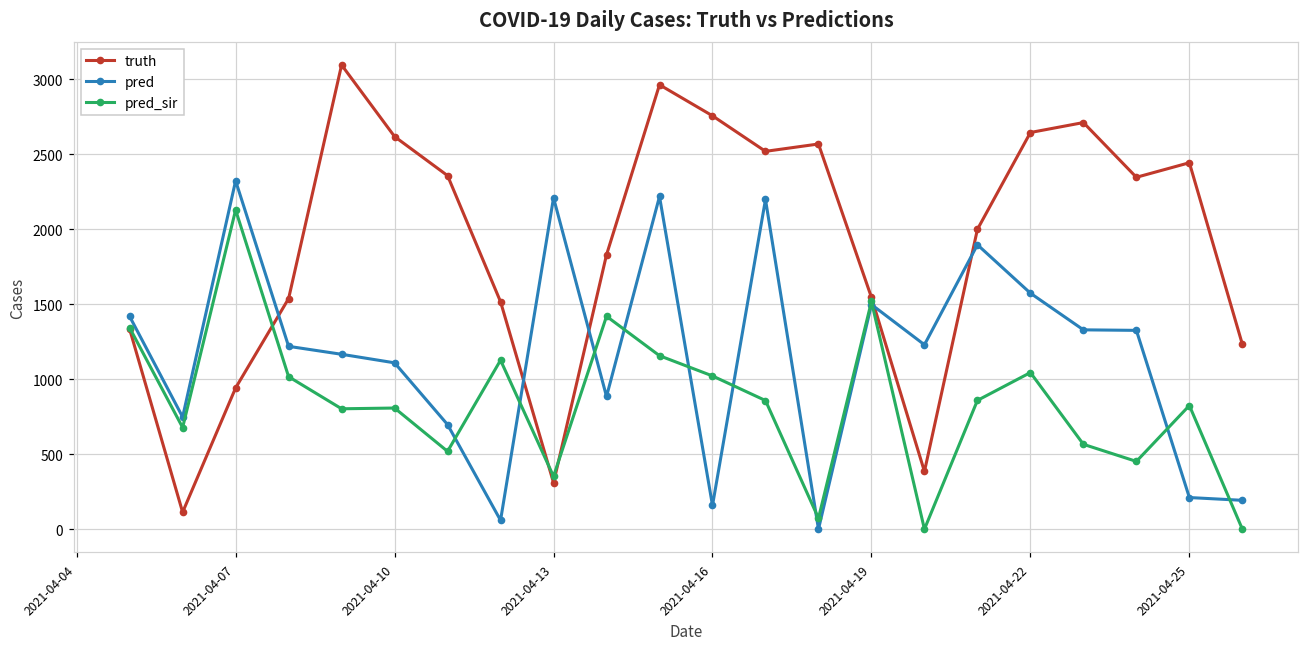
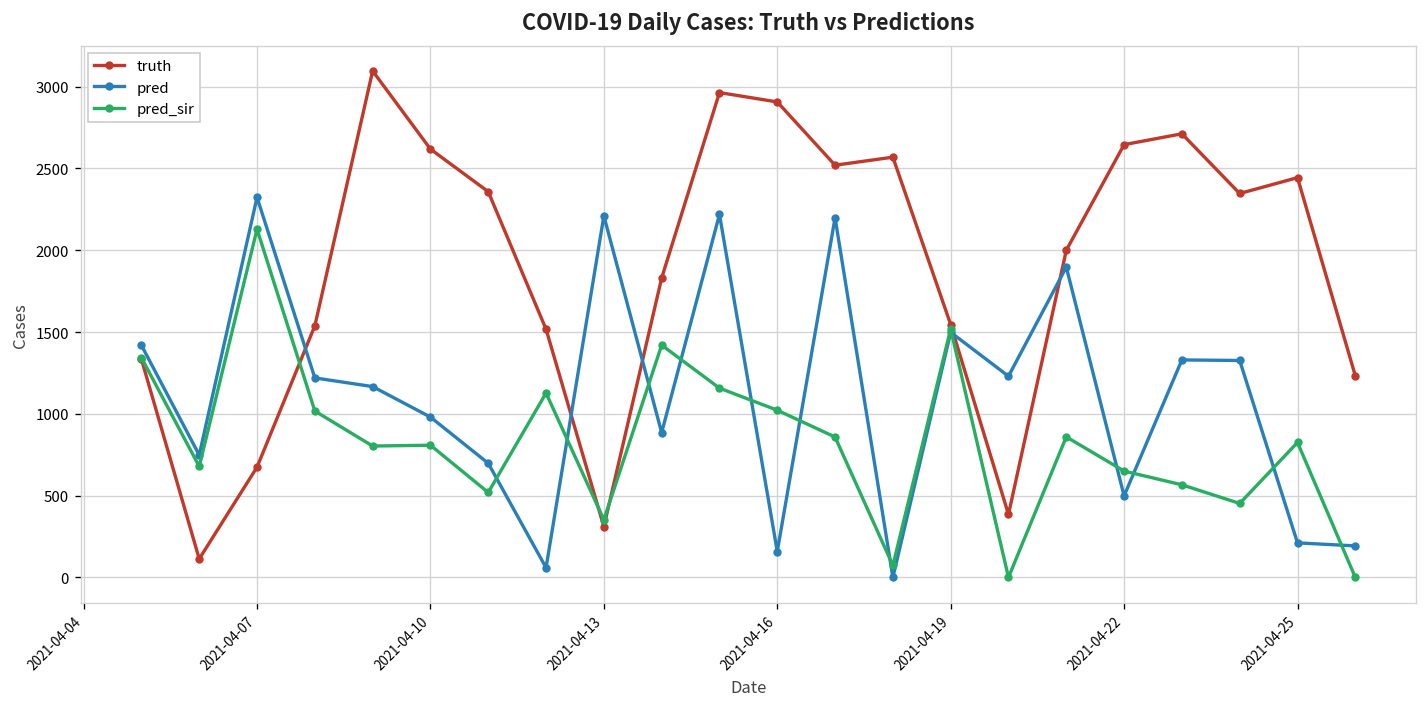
  {
    "truth": {
-     "2021-04-07": 940,
+     "2021-04-07": 670,
      "2021-04-10": 2620,
      "2021-04-13": 310,
-     "2021-04-16": 2760,
+     "2021-04-16": 2910,
      "2021-04-19": 1550,
      "2021-04-22": 2650,
      "2021-04-25": 2440
    },
    "pred": {
      "2021-04-07": 2320,
-     "2021-04-10": 1110,
+     "2021-04-10": 980,
      "2021-04-13": 2210,
      "2021-04-16": 160,
      "2021-04-19": 1500,
-     "2021-04-22": 1570,
+     "2021-04-22": 500,
      "2021-04-25": 210
    },
    "pred_sir": {
      "2021-04-07": 2130,
      "2021-04-10": 810,
      "2021-04-13": 350,
      "2021-04-16": 1020,
      "2021-04-19": 1520,
-     "2021-04-22": 1040,
+     "2021-04-22": 650,
      "2021-04-25": 820
    }
  }
